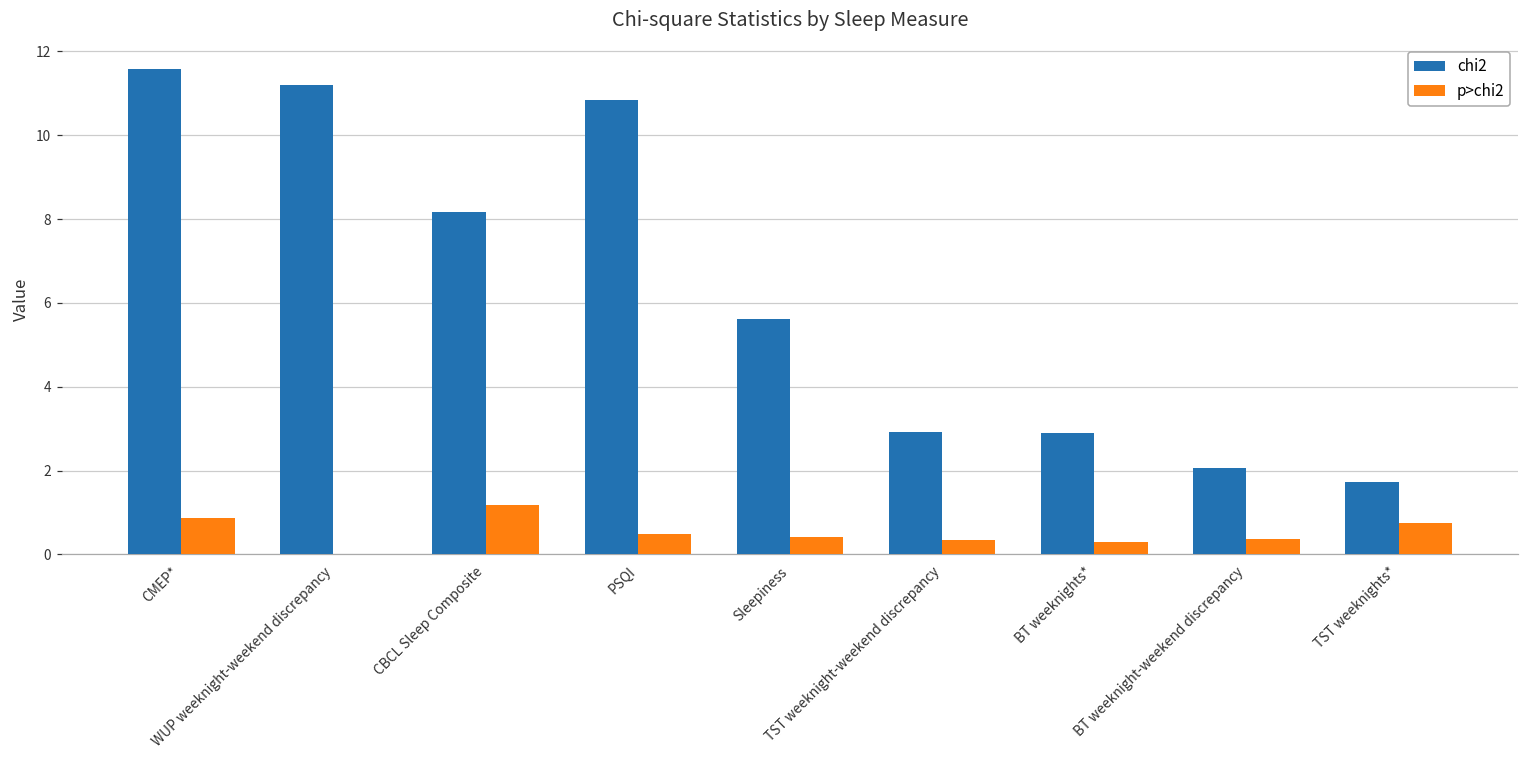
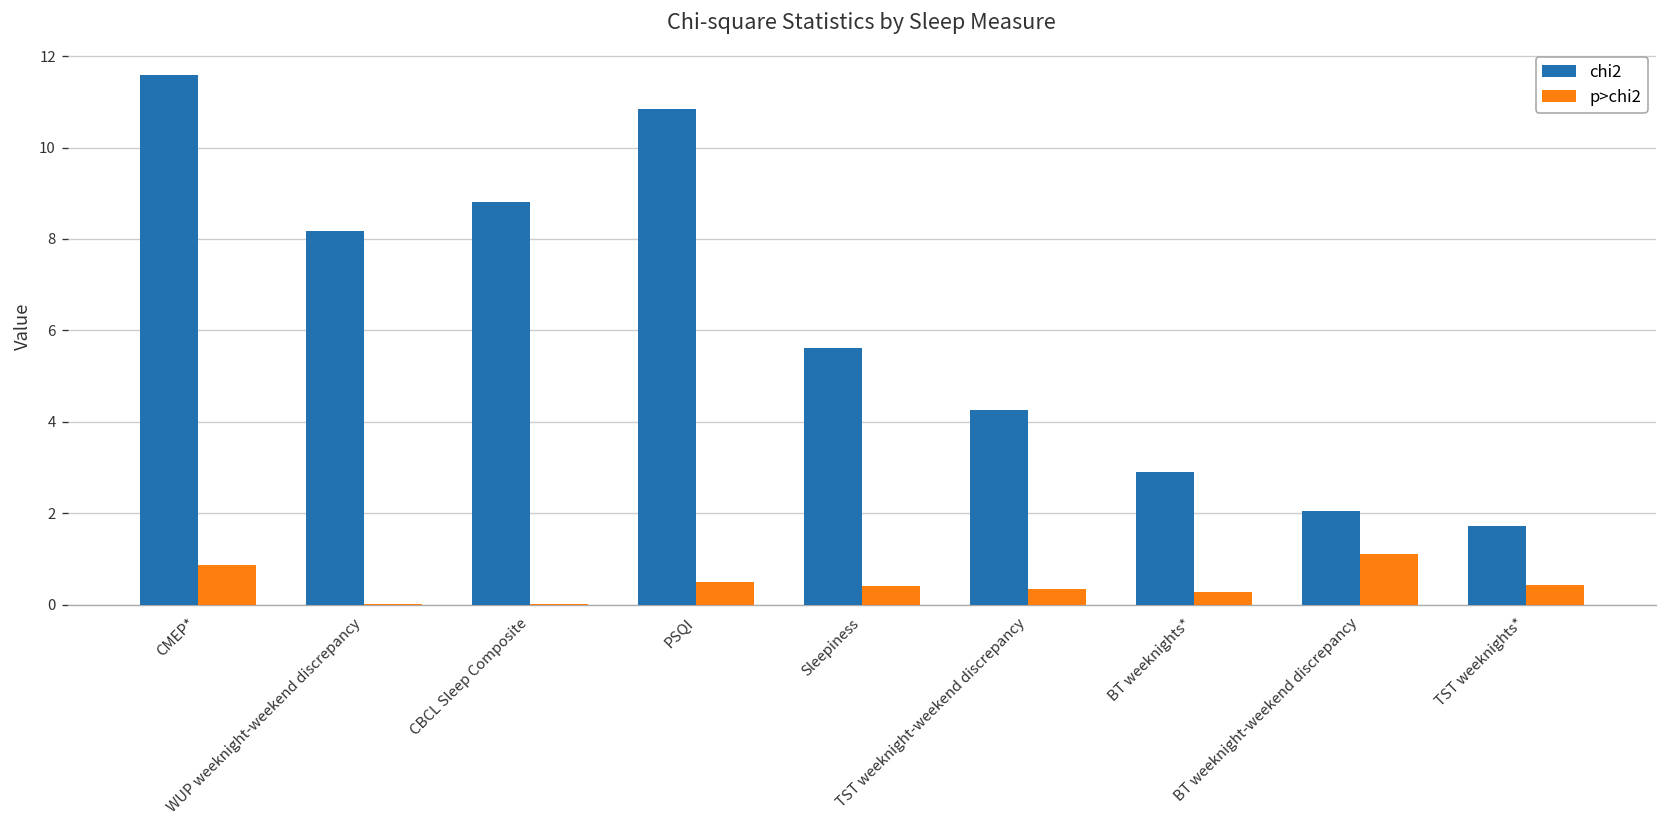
  {
    "chi2": {
      "CMEP*": 11.6,
-     "WUP weeknight-weekend discrepancy": 11.2,
-     "CBCL Sleep Composite": 8.2,
+     "WUP weeknight-weekend discrepancy": 8.2,
+     "CBCL Sleep Composite": 8.8,
      "PSQI": 10.9,
      "Sleepiness": 5.6,
-     "TST weeknight-weekend discrepancy": 2.9,
+     "TST weeknight-weekend discrepancy": 4.3,
      "BT weeknights*": 2.9,
      "BT weeknight-weekend discrepancy": 2.1,
      "TST weeknights*": 1.7
    },
    "p>chi2": {
      "CMEP*": 0.9,
-     "CBCL Sleep Composite": 1.2,
+     "CBCL Sleep Composite": 0.0,
      "PSQI": 0.5,
      "Sleepiness": 0.4,
      "TST weeknight-weekend discrepancy": 0.3,
      "BT weeknights*": 0.3,
-     "BT weeknight-weekend discrepancy": 0.4,
-     "TST weeknights*": 0.7
+     "BT weeknight-weekend discrepancy": 1.1,
+     "TST weeknights*": 0.4
    }
  }
